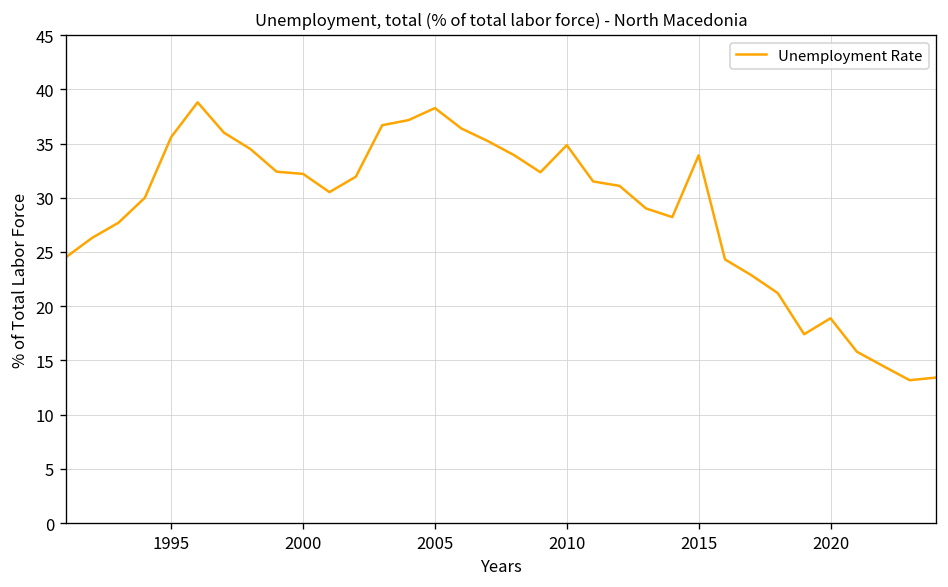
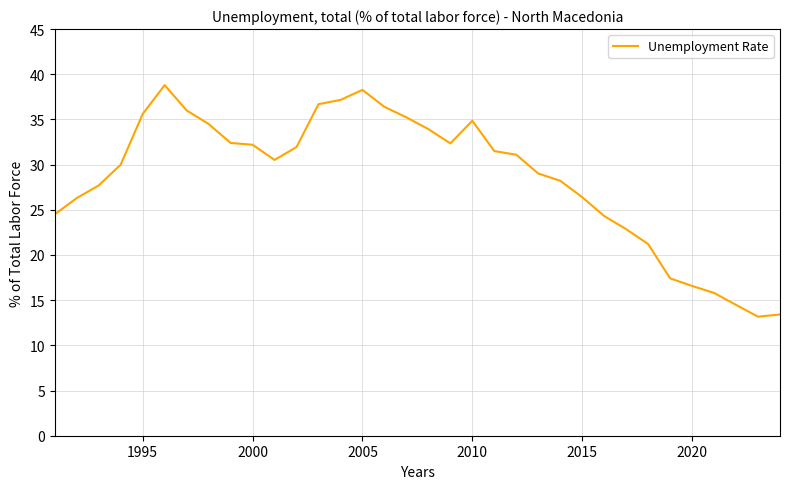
  {
    "1995": 36,
    "2000": 32,
    "2005": 38,
    "2010": 35,
-   "2015": 34,
-   "2020": 19
+   "2015": 26,
+   "2020": 17
  }
